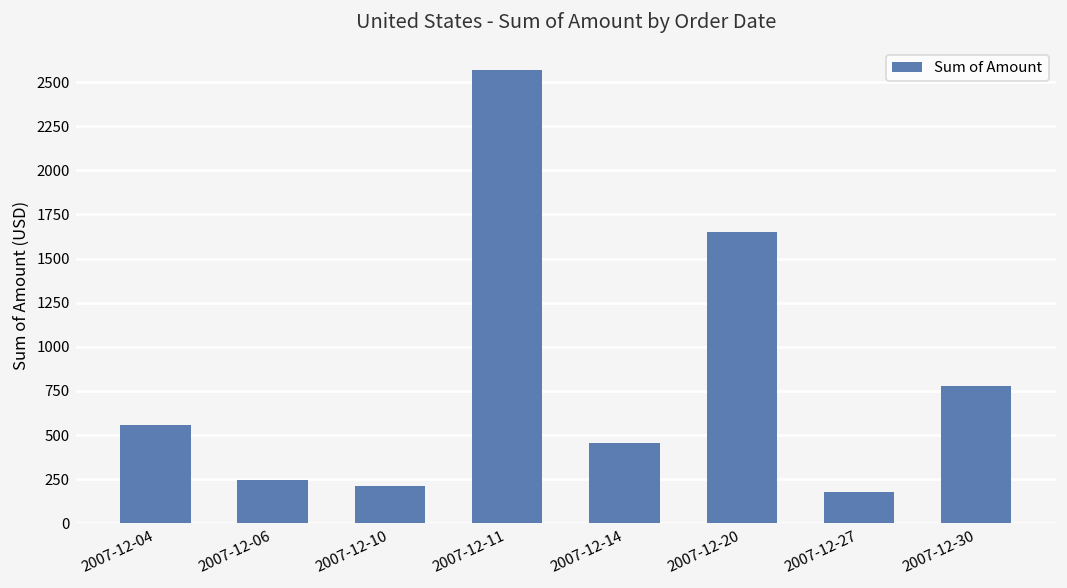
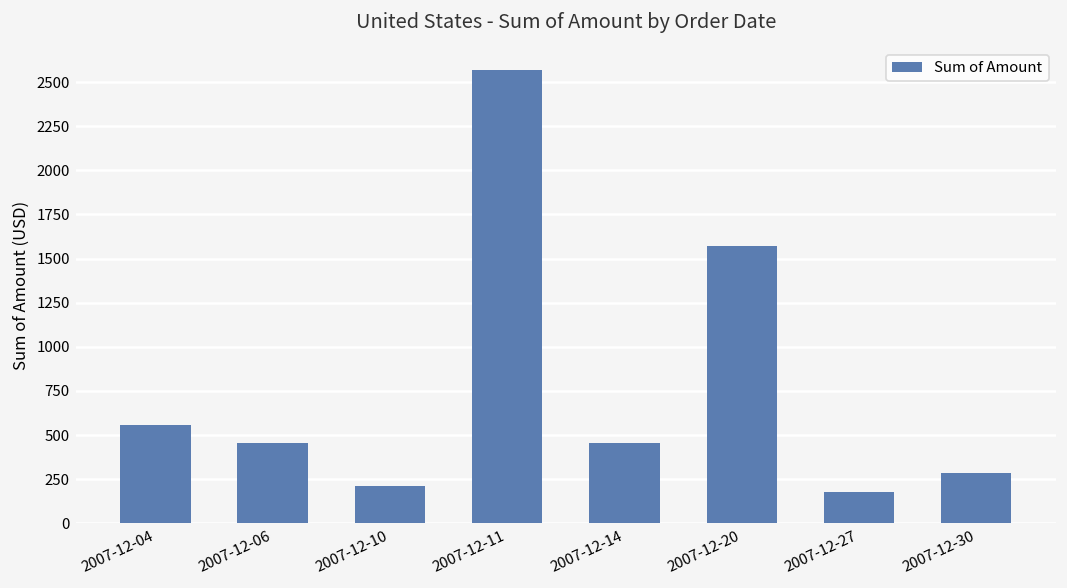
  {
    "2007-12-04": 550,
-   "2007-12-06": 240,
+   "2007-12-06": 460,
    "2007-12-10": 210,
    "2007-12-11": 2570,
    "2007-12-14": 460,
-   "2007-12-20": 1650,
+   "2007-12-20": 1570,
    "2007-12-27": 180,
-   "2007-12-30": 780
+   "2007-12-30": 280
  }
